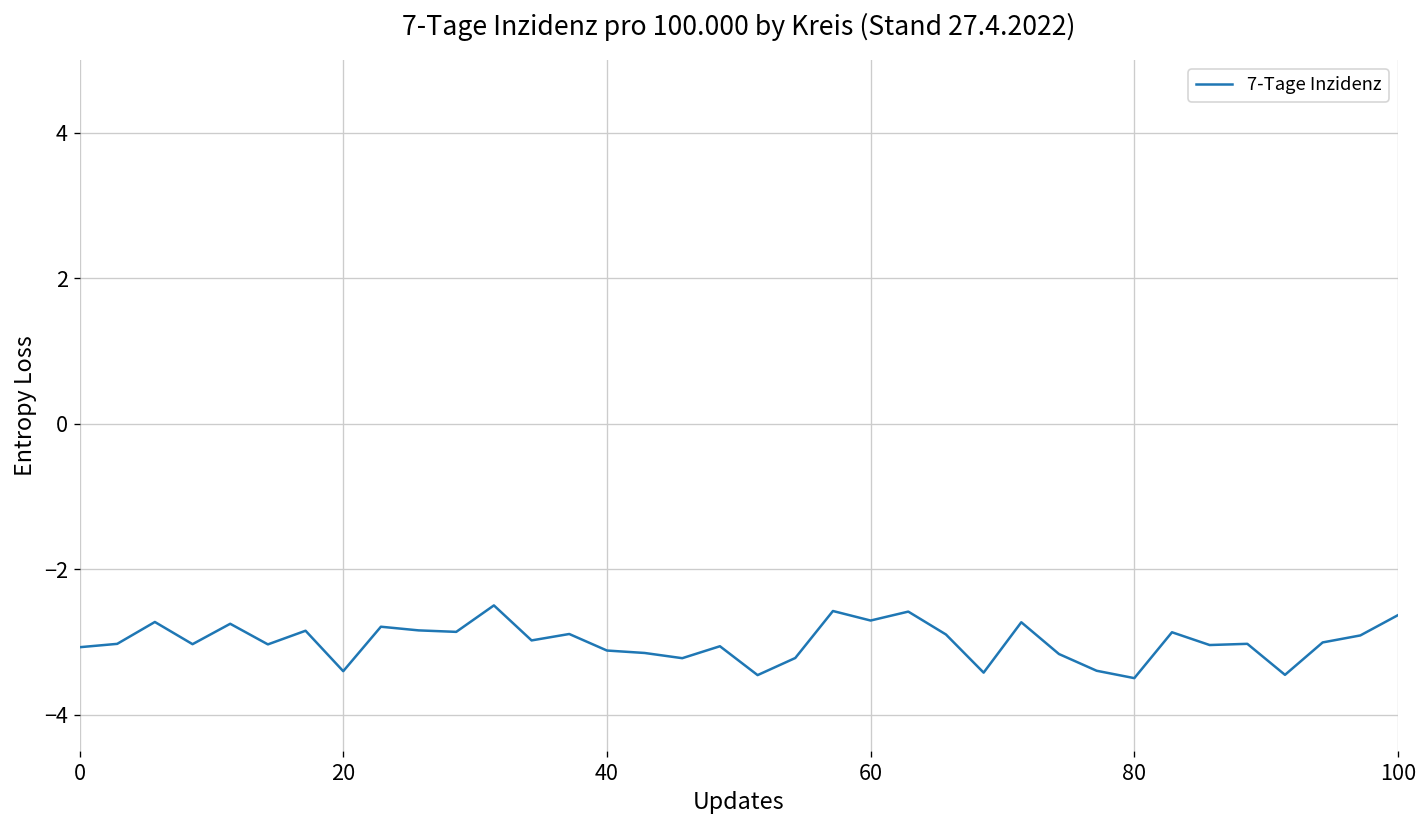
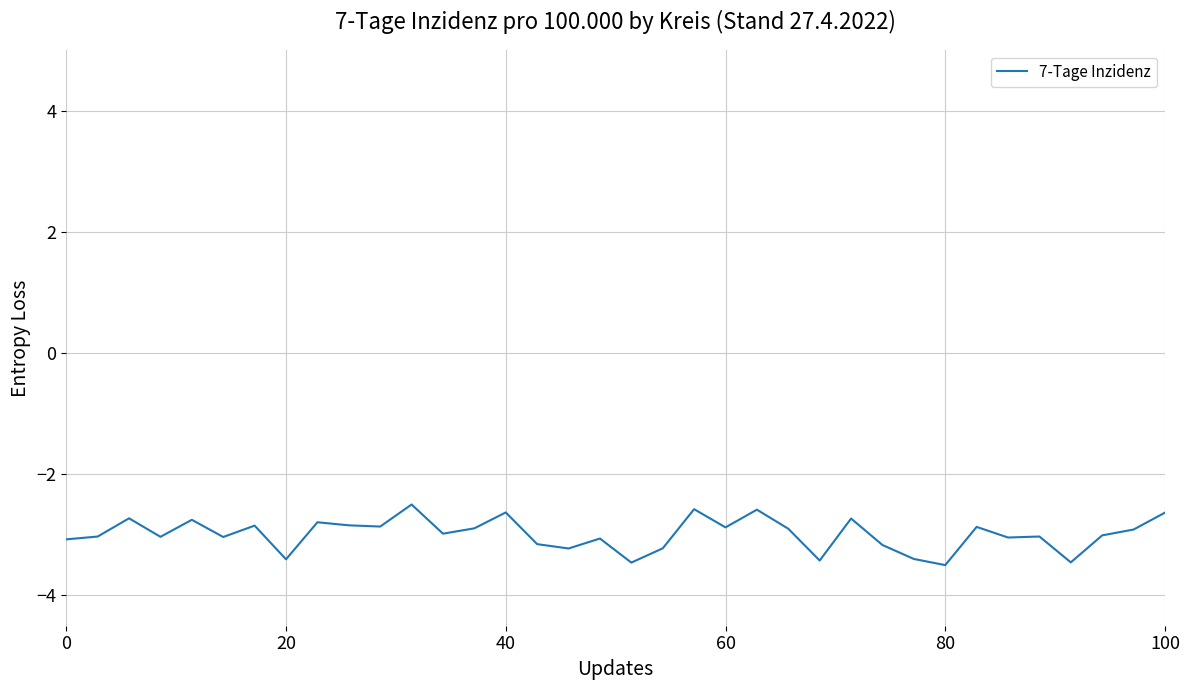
  {
    "0": -3.1,
    "20": -3.4,
-   "40": -3.1,
-   "60": -2.7,
+   "40": -2.6,
+   "60": -2.9,
    "80": -3.5,
    "100": -2.6
  }
